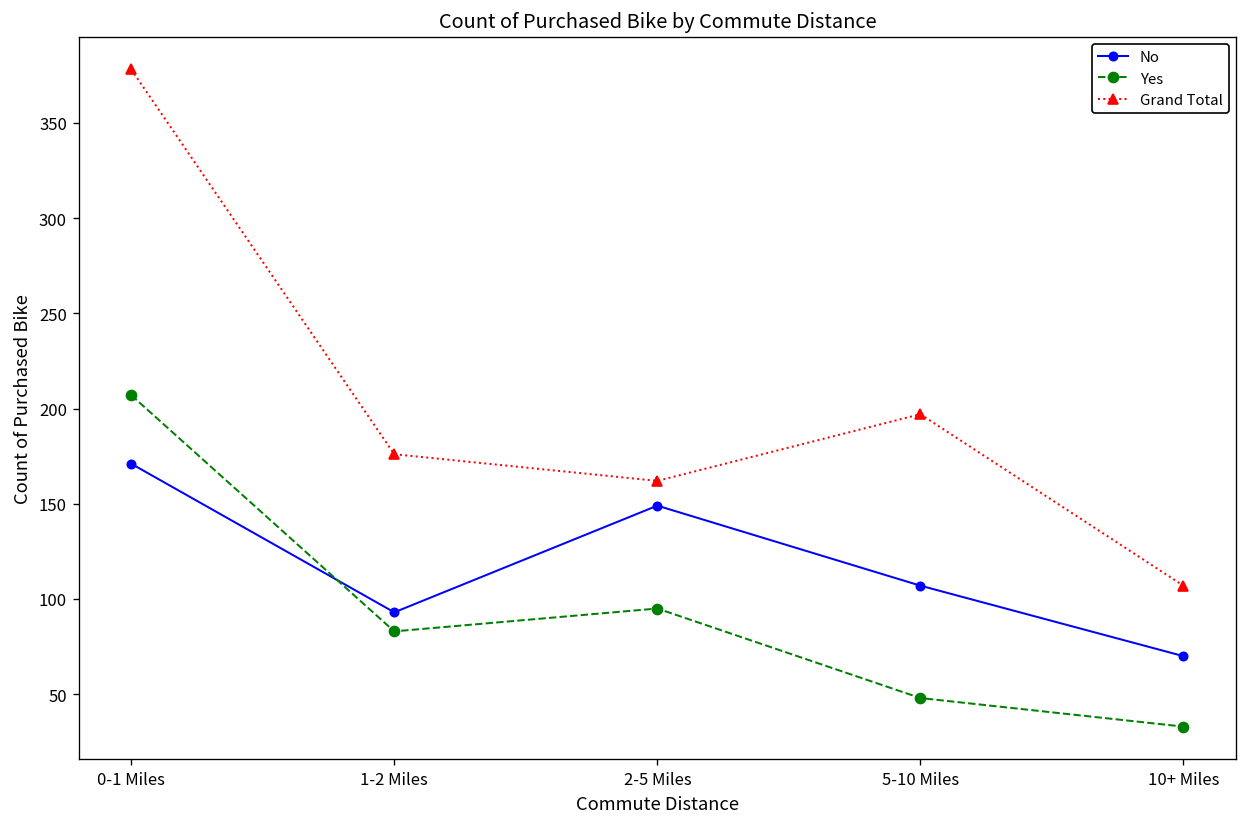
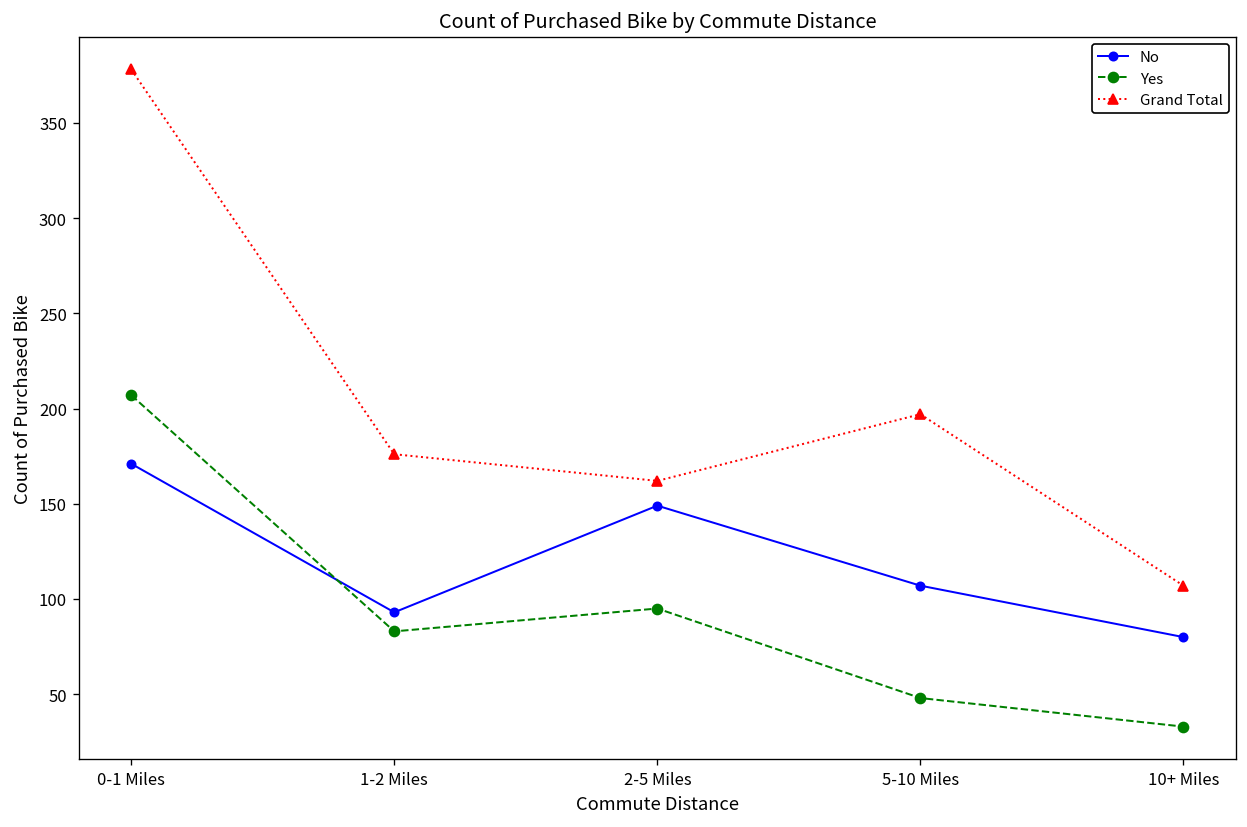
  {
    "No": {
      "0-1 Miles": 171,
      "1-2 Miles": 93,
      "2-5 Miles": 149,
      "5-10 Miles": 107,
-     "10+ Miles": 70
+     "10+ Miles": 80
    },
    "Yes": {
      "0-1 Miles": 207,
      "1-2 Miles": 83,
      "2-5 Miles": 95,
      "5-10 Miles": 48,
      "10+ Miles": 33
    },
    "Grand Total": {
      "0-1 Miles": 378,
      "1-2 Miles": 176,
      "2-5 Miles": 162,
      "5-10 Miles": 197,
      "10+ Miles": 107
    }
  }
